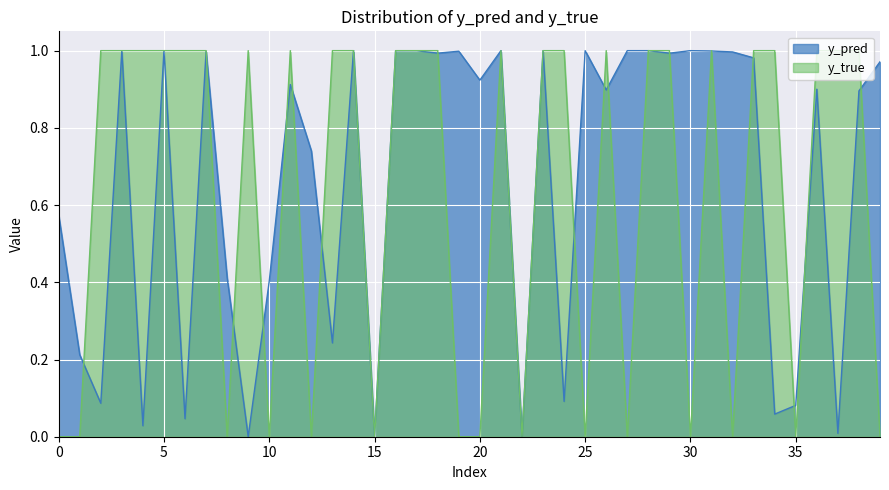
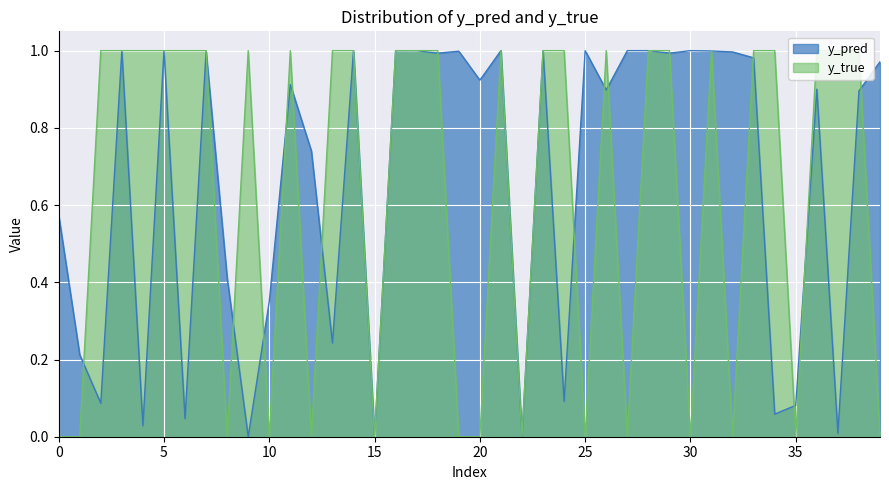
  {
    "y_pred": {
      "0": 0.57,
-     "10": 0.40,
+     "10": 0.35,
      "20": 0.92,
      "25": 1.00,
      "30": 1.00,
      "35": 0.08
    },
    "y_true": {
      "0": 0.00,
      "10": 0.00,
      "20": 0.00,
      "25": 0.00,
      "30": 0.00,
      "35": 0.00
    }
  }
